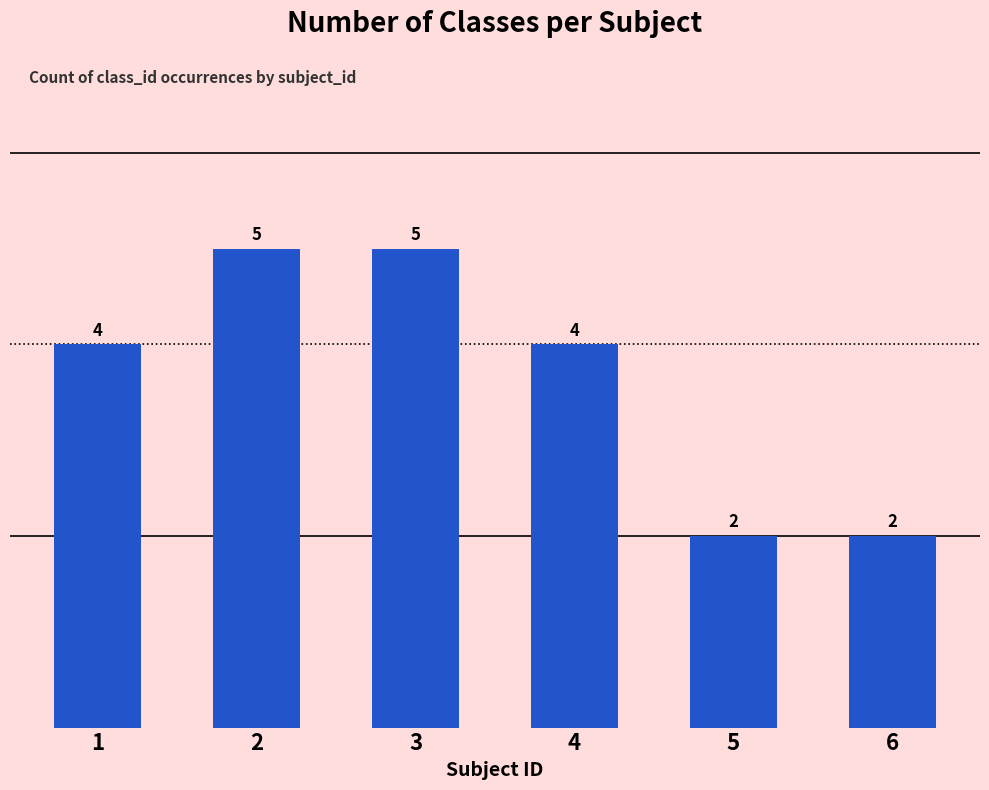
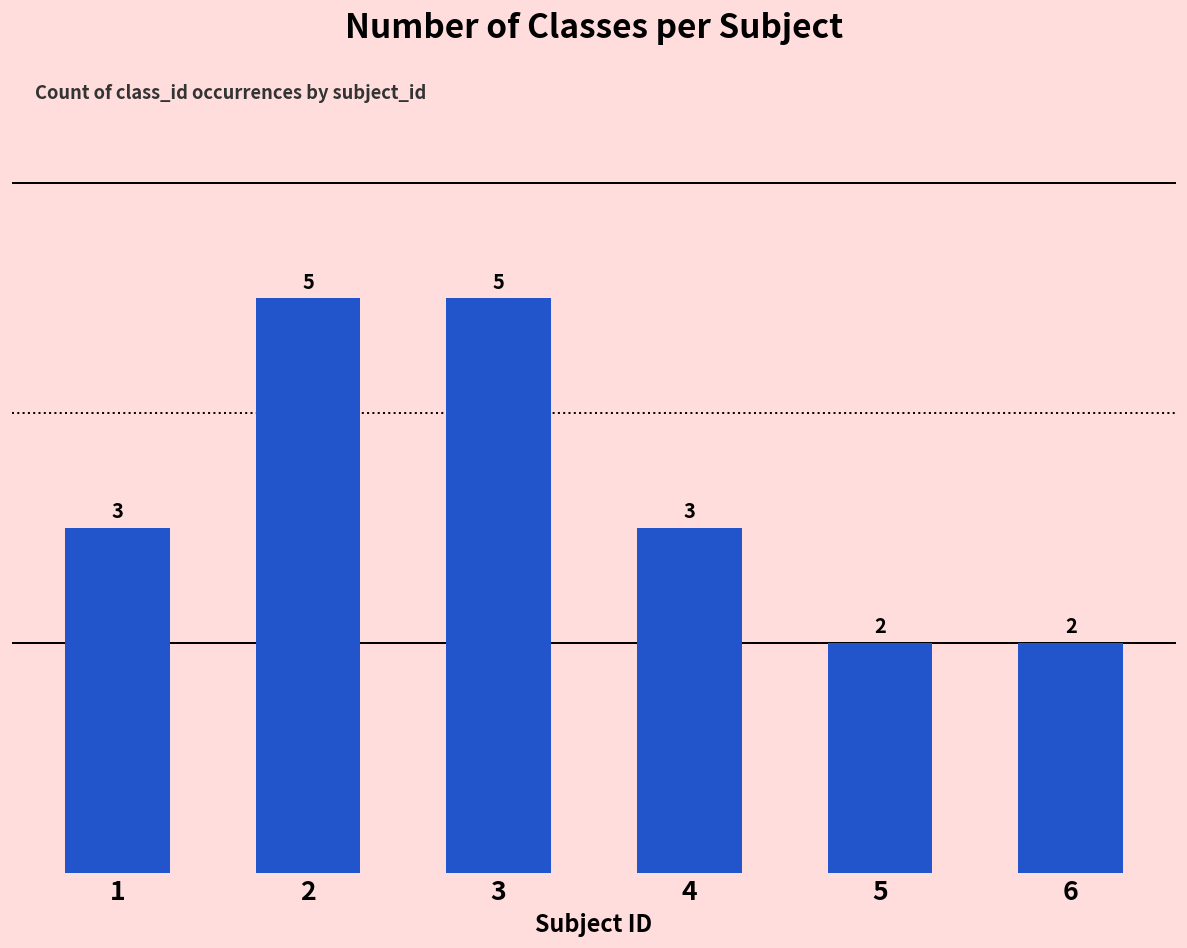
  {
-   "1": 4,
+   "1": 3,
    "2": 5,
    "3": 5,
-   "4": 4,
+   "4": 3,
    "5": 2,
    "6": 2
  }
